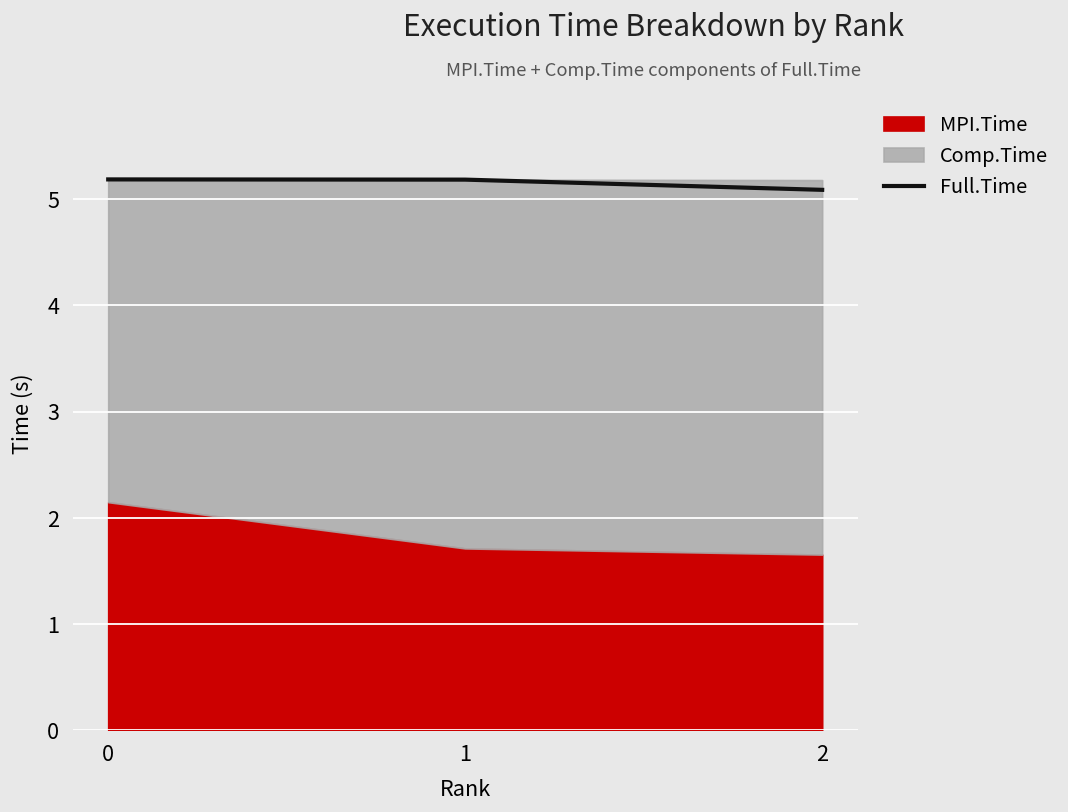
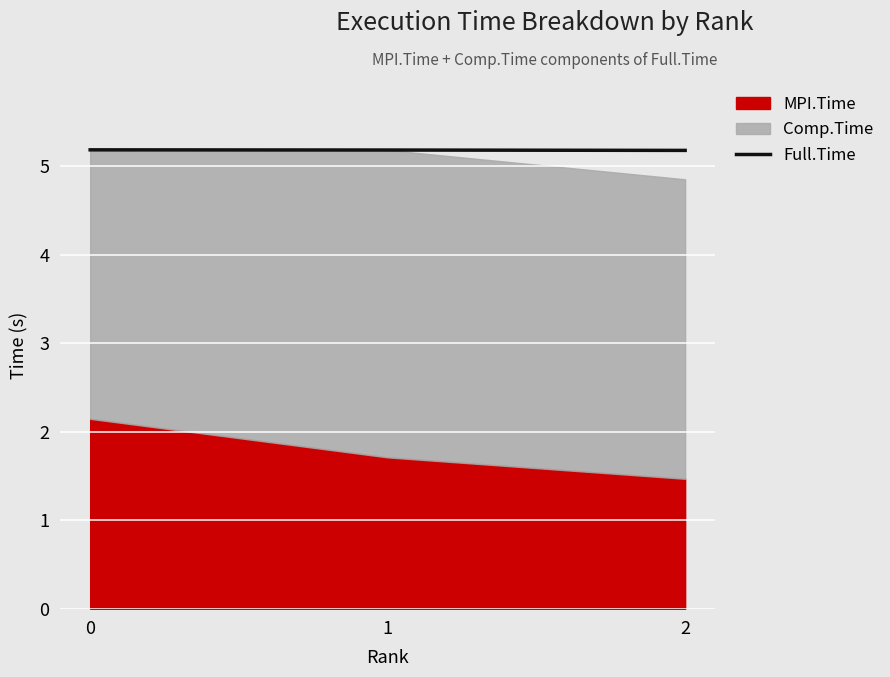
  {
    "MPI.Time": {
      "0": 2.1,
      "1": 1.7,
-     "2": 1.7
+     "2": 1.5
    },
    "Full.Time": {
-     "2": 5.1
+     "2": 5.2
    },
    "Comp.Time": {
-     "2": 3.5
+     "2": 3.4
    }
  }
